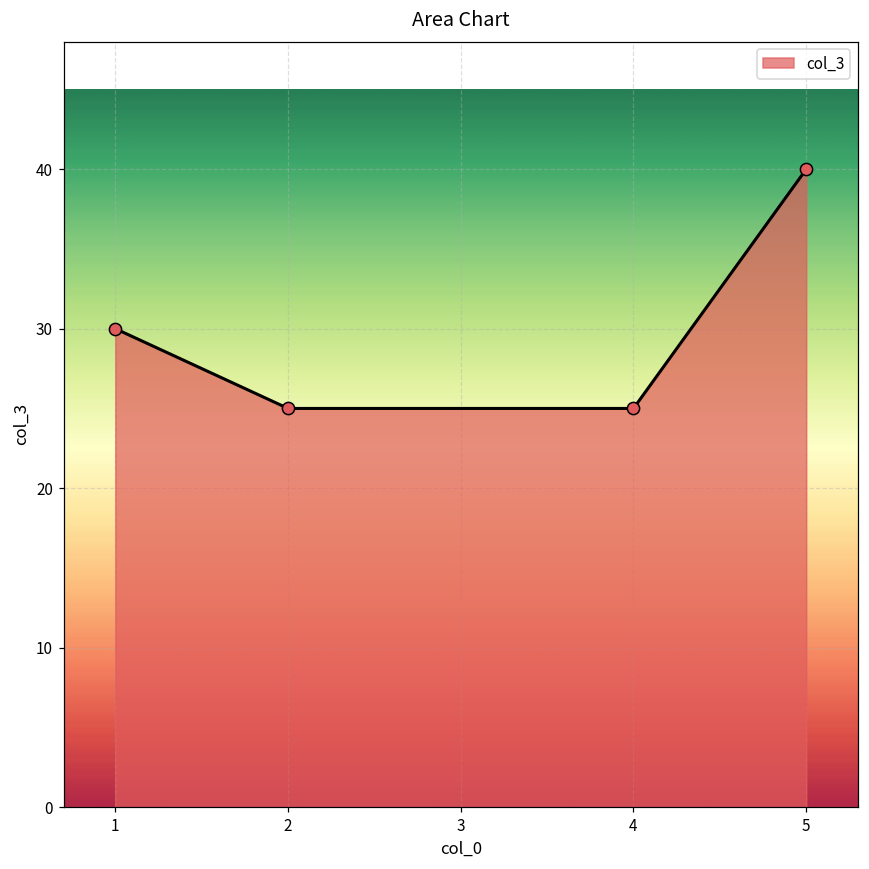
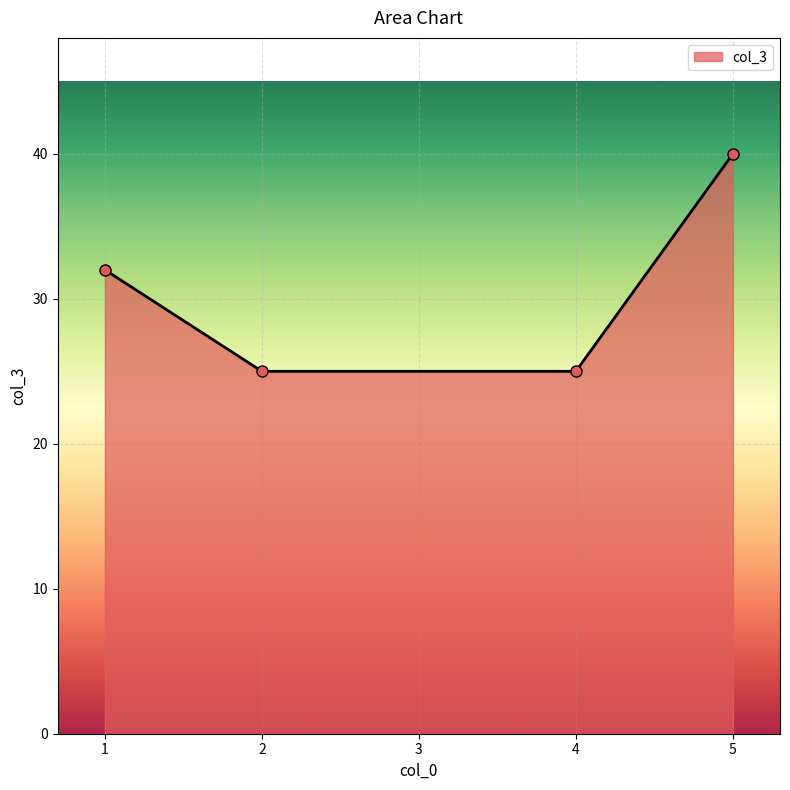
  {
-   "1": 30,
+   "1": 32,
    "2": 25,
    "4": 25,
    "5": 40
  }
